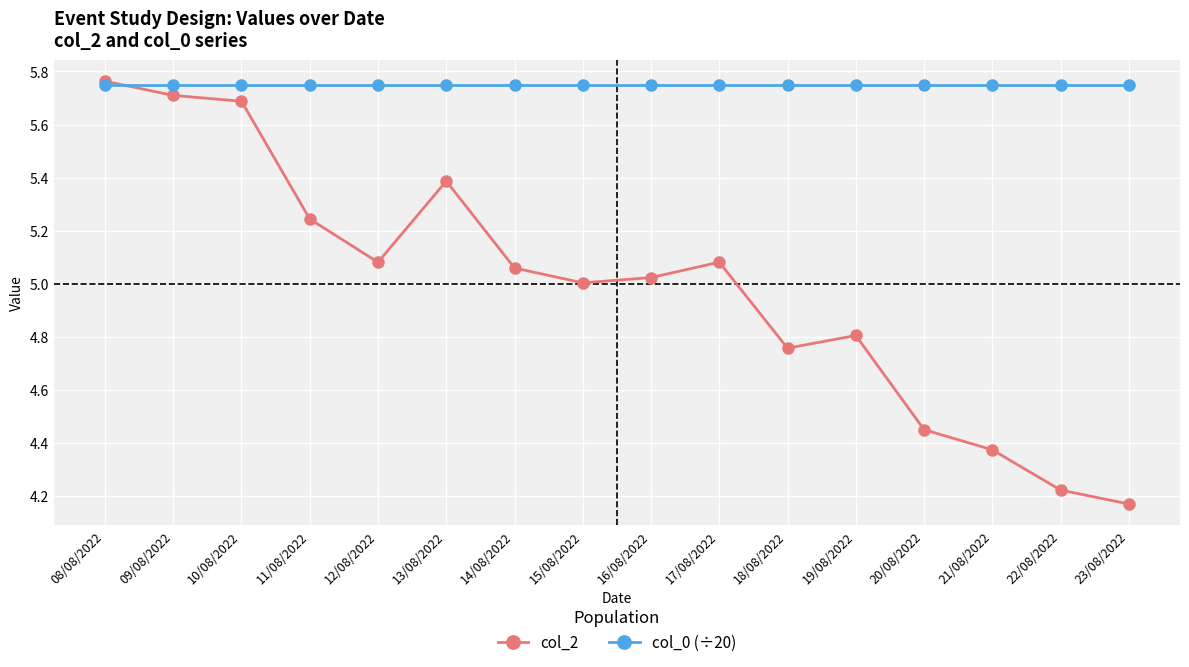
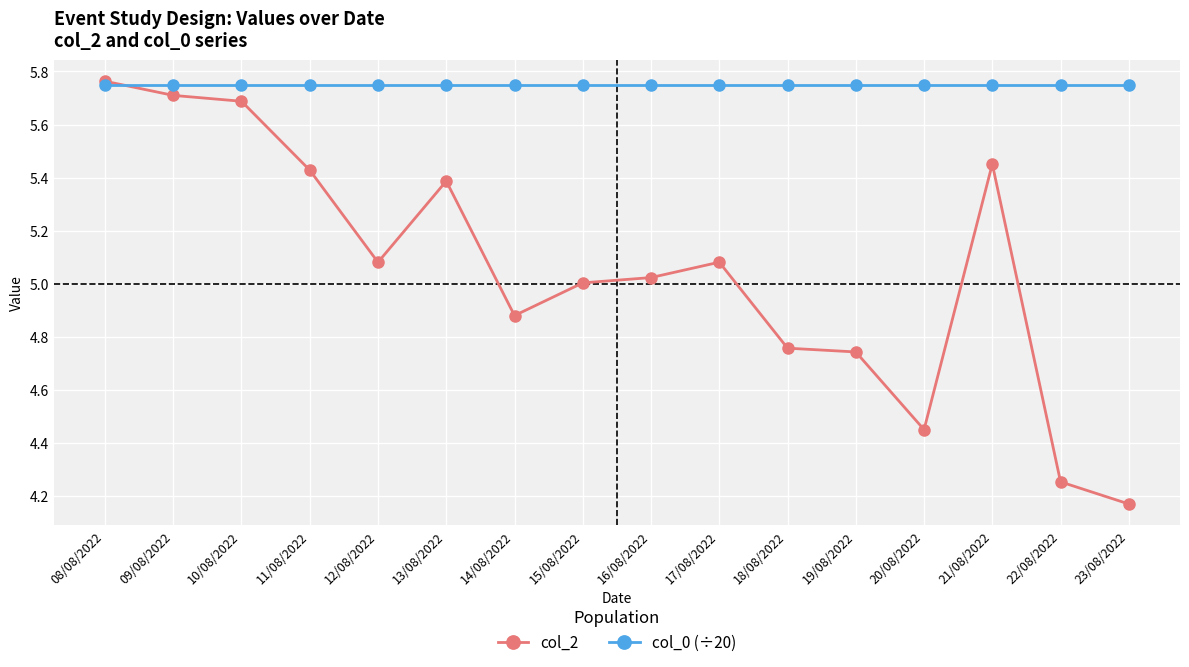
  {
    "col_2": {
      "08/08/2022": 5.76,
      "09/08/2022": 5.71,
      "10/08/2022": 5.69,
-     "11/08/2022": 5.24,
+     "11/08/2022": 5.43,
      "12/08/2022": 5.08,
      "13/08/2022": 5.39,
-     "14/08/2022": 5.06,
+     "14/08/2022": 4.88,
      "15/08/2022": 5.00,
      "16/08/2022": 5.02,
      "17/08/2022": 5.08,
      "18/08/2022": 4.76,
-     "19/08/2022": 4.81,
+     "19/08/2022": 4.74,
      "20/08/2022": 4.45,
-     "21/08/2022": 4.37,
-     "22/08/2022": 4.22,
+     "21/08/2022": 5.45,
+     "22/08/2022": 4.25,
      "23/08/2022": 4.17
    },
    "col_0 (÷20)": {
      "08/08/2022": 5.75,
      "09/08/2022": 5.75,
      "10/08/2022": 5.75,
      "11/08/2022": 5.75,
      "12/08/2022": 5.75,
      "13/08/2022": 5.75,
      "14/08/2022": 5.75,
      "15/08/2022": 5.75,
      "16/08/2022": 5.75,
      "17/08/2022": 5.75,
      "18/08/2022": 5.75,
      "19/08/2022": 5.75,
      "20/08/2022": 5.75,
      "21/08/2022": 5.75,
      "22/08/2022": 5.75,
      "23/08/2022": 5.75
    }
  }
